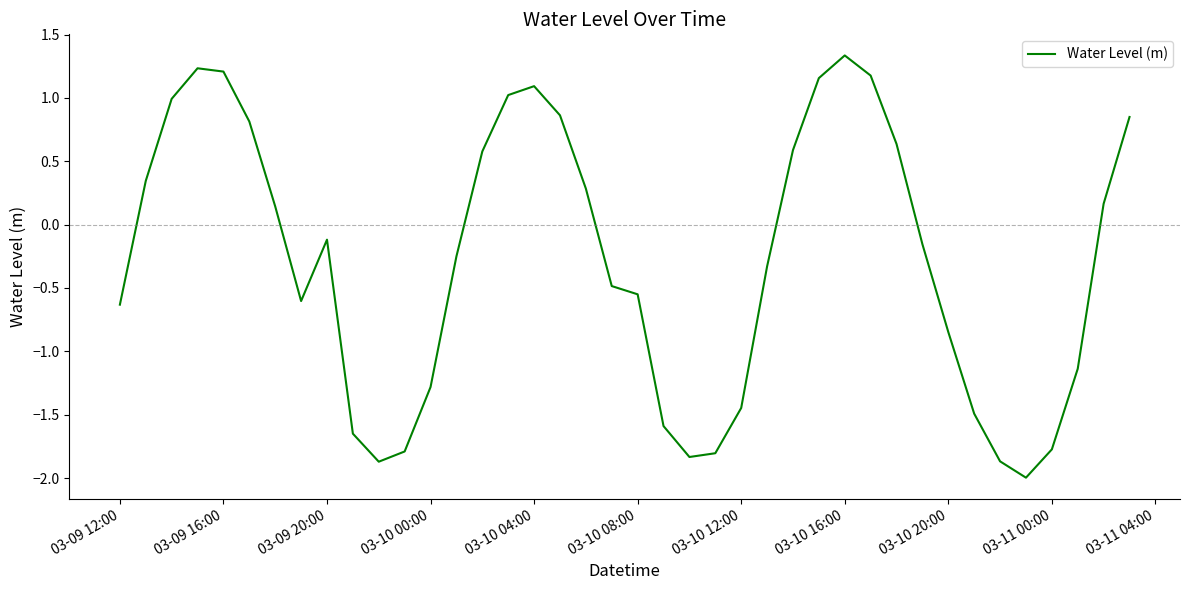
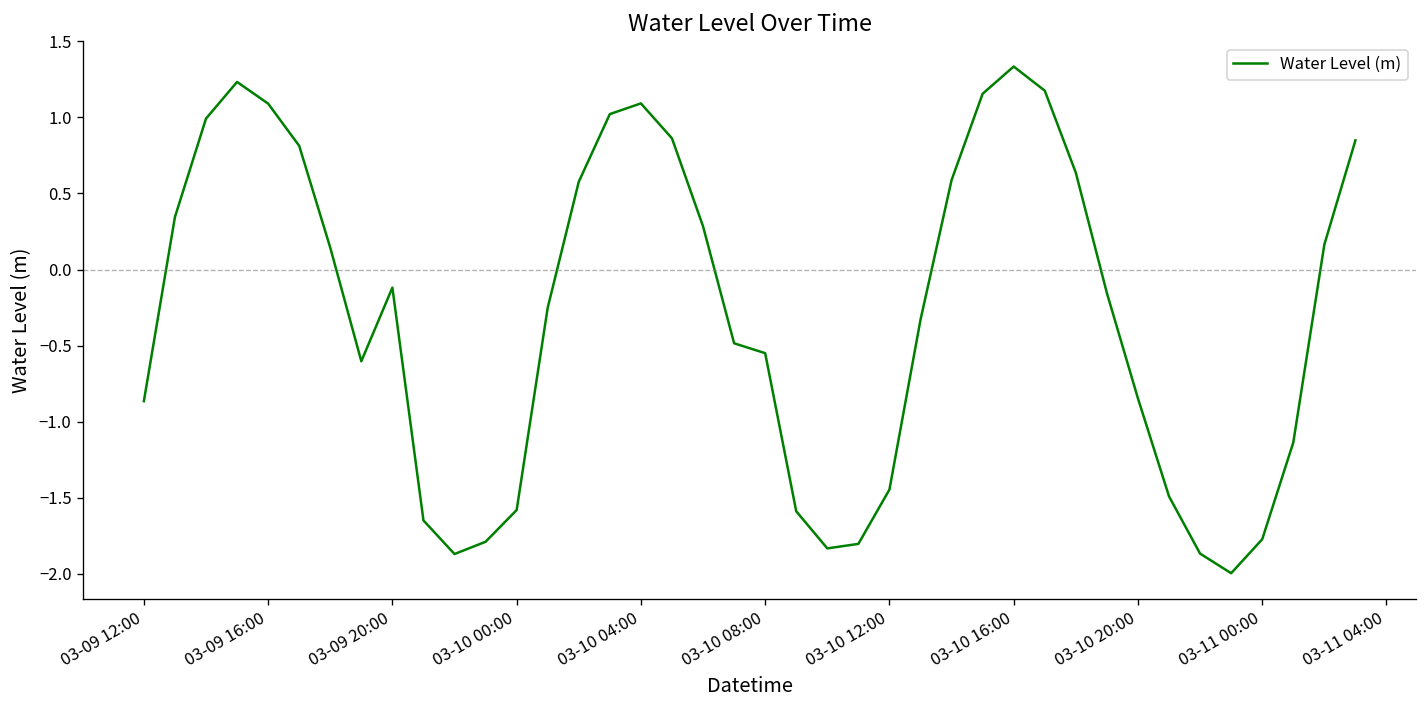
  {
-   "03-09 12:00": -0.63,
-   "03-09 16:00": 1.21,
+   "03-09 12:00": -0.87,
+   "03-09 16:00": 1.09,
    "03-09 20:00": -0.12,
-   "03-10 00:00": -1.28,
+   "03-10 00:00": -1.58,
    "03-10 04:00": 1.09,
    "03-10 08:00": -0.55,
    "03-10 12:00": -1.45,
    "03-10 16:00": 1.33,
    "03-10 20:00": -0.85,
    "03-11 00:00": -1.77
  }
